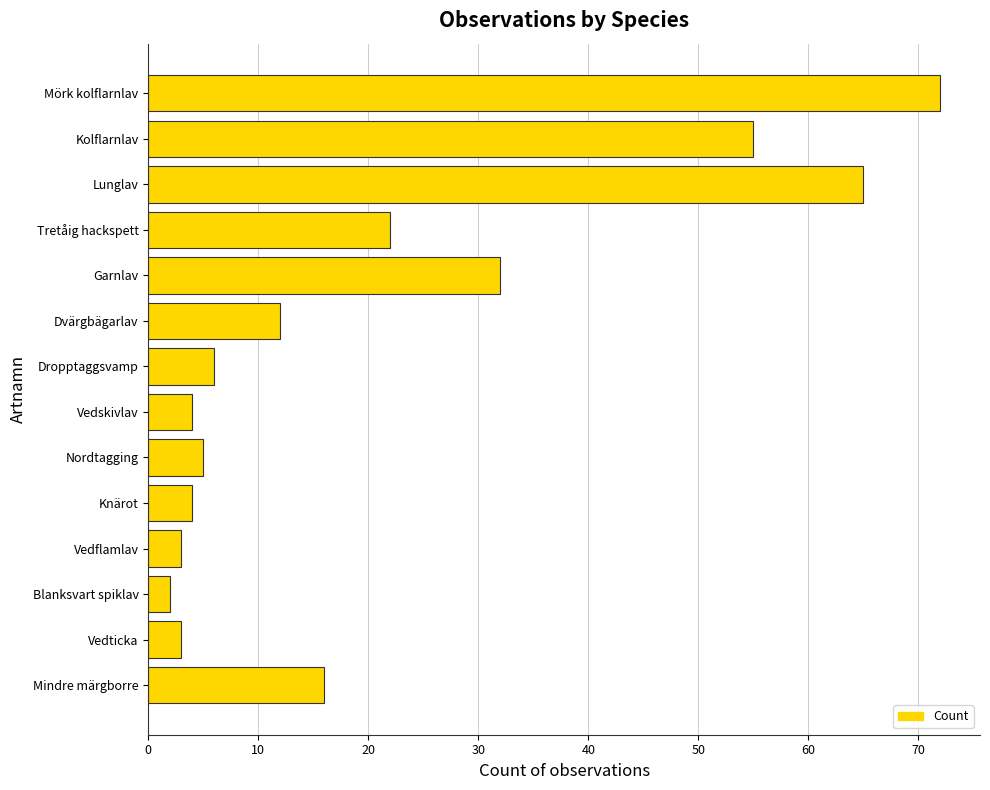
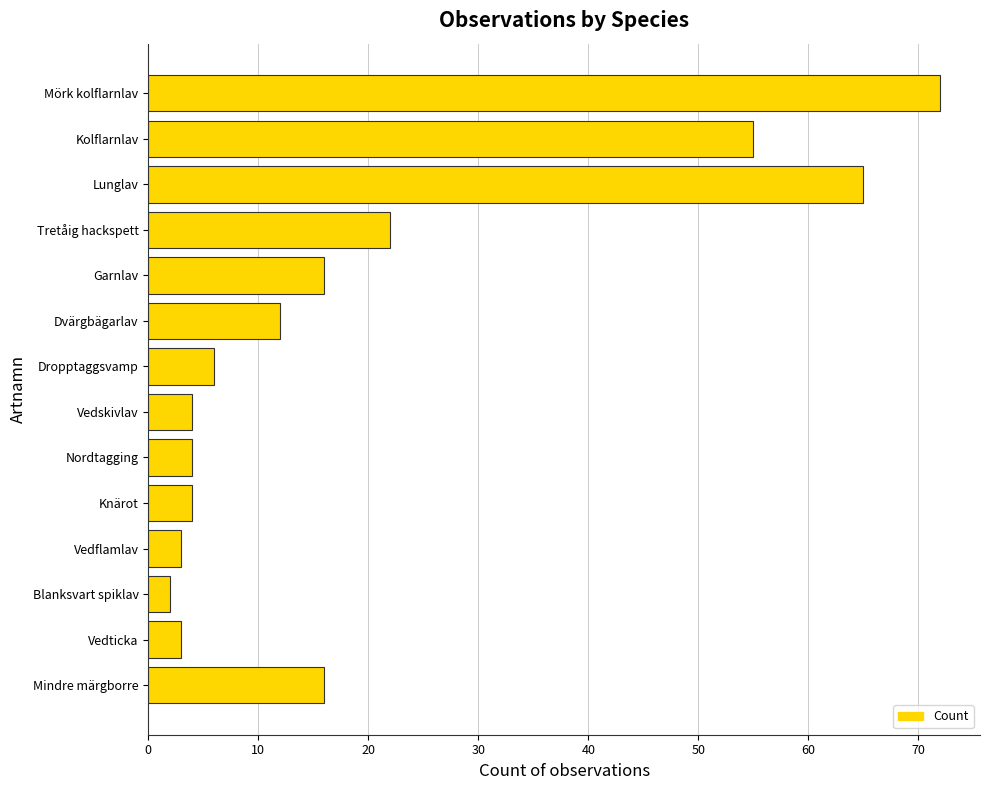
  {
    "Mörk kolflarnlav": 72,
    "Kolflarnlav": 55,
    "Lunglav": 65,
    "Tretåig hackspett": 22,
-   "Garnlav": 32,
+   "Garnlav": 16,
    "Dvärgbägarlav": 12,
    "Dropptaggsvamp": 6,
    "Vedskivlav": 4,
-   "Nordtagging": 5,
+   "Nordtagging": 4,
    "Knärot": 4,
    "Vedflamlav": 3,
    "Blanksvart spiklav": 2,
    "Vedticka": 3,
    "Mindre märgborre": 16
  }
